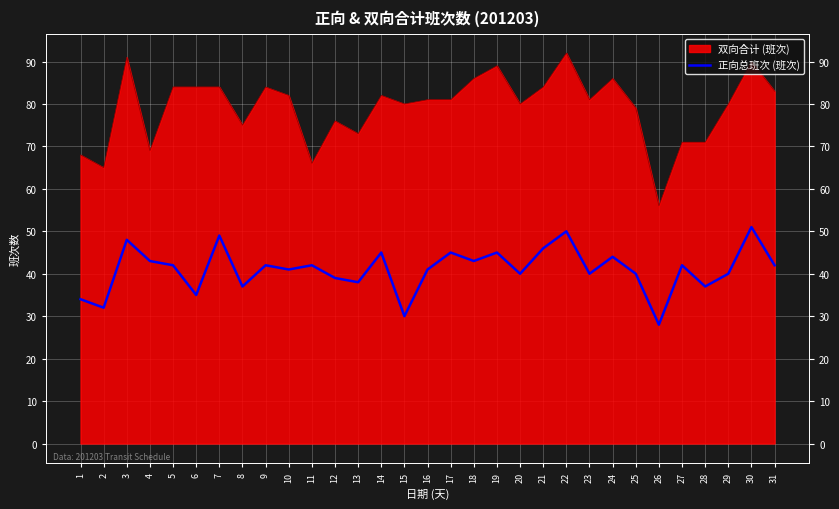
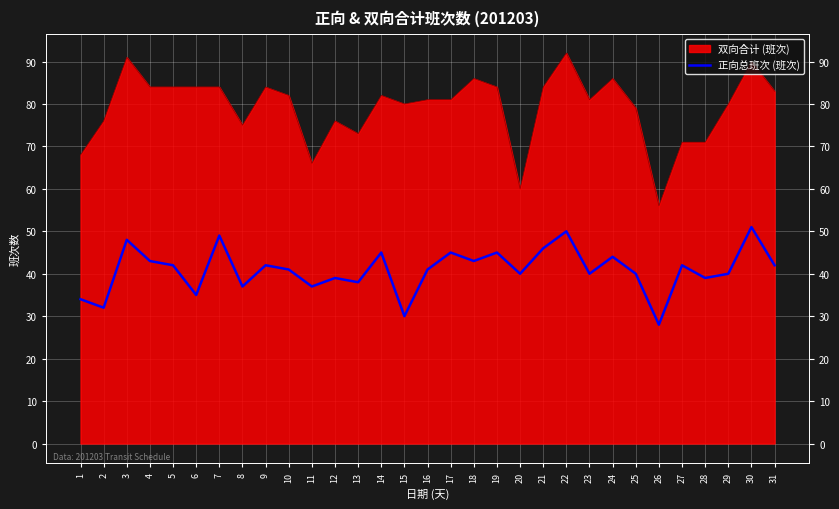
  {
    "双向合计 (班次)": {
      "1": 68,
-     "2": 65,
+     "2": 76,
      "3": 91,
-     "4": 69,
+     "4": 84,
      "5": 84,
      "6": 84,
      "7": 84,
      "8": 75,
      "9": 84,
      "10": 82,
      "11": 66,
      "12": 76,
      "13": 73,
      "14": 82,
      "15": 80,
      "16": 81,
      "17": 81,
      "18": 86,
-     "19": 89,
-     "20": 80,
+     "19": 84,
+     "20": 60,
      "21": 84,
      "22": 92,
      "23": 81,
      "24": 86,
      "25": 79,
      "26": 56,
      "27": 71,
      "28": 71,
      "29": 80,
      "31": 83
    },
    "正向总班次 (班次)": {
      "1": 34,
      "2": 32,
      "3": 48,
      "4": 43,
      "5": 42,
      "6": 35,
      "7": 49,
      "8": 37,
      "9": 42,
      "10": 41,
-     "11": 42,
+     "11": 37,
      "12": 39,
      "13": 38,
      "14": 45,
      "15": 30,
      "16": 41,
      "17": 45,
      "18": 43,
      "19": 45,
      "20": 40,
      "21": 46,
      "22": 50,
      "23": 40,
      "24": 44,
      "25": 40,
      "26": 28,
      "27": 42,
-     "28": 37,
+     "28": 39,
      "29": 40,
      "30": 51,
      "31": 42
    }
  }
